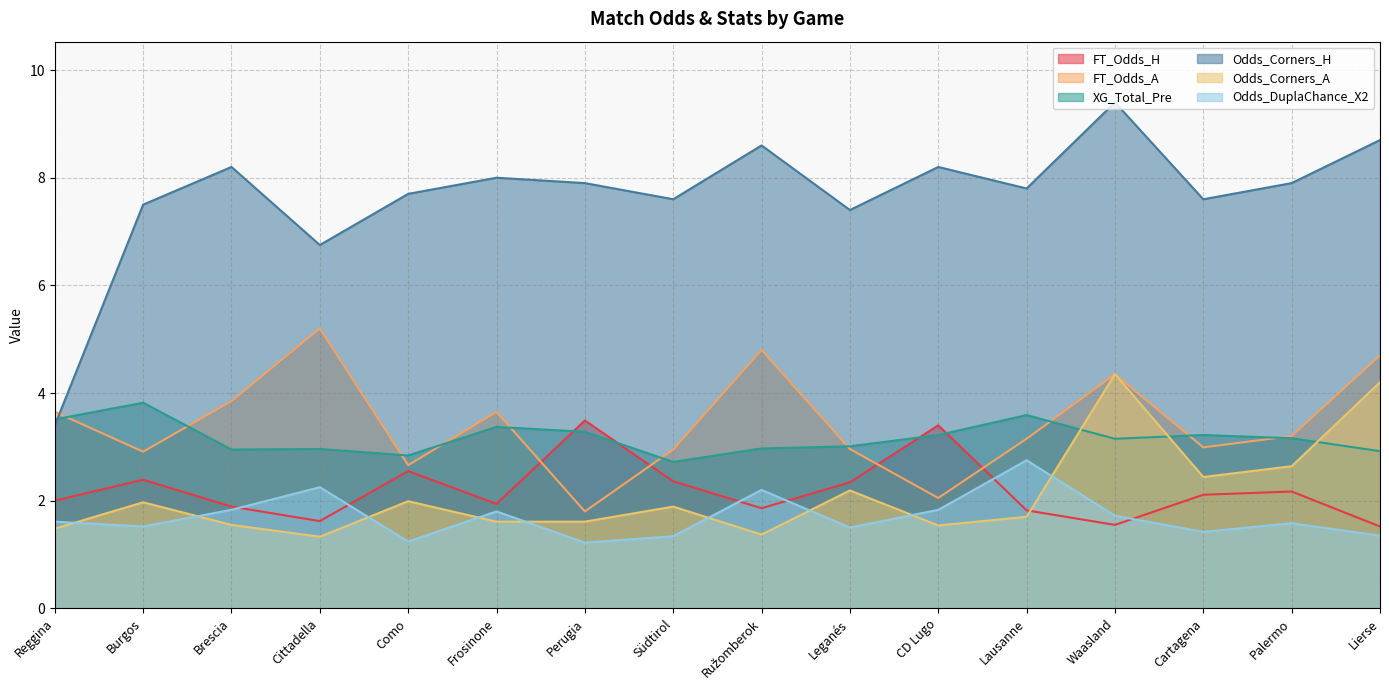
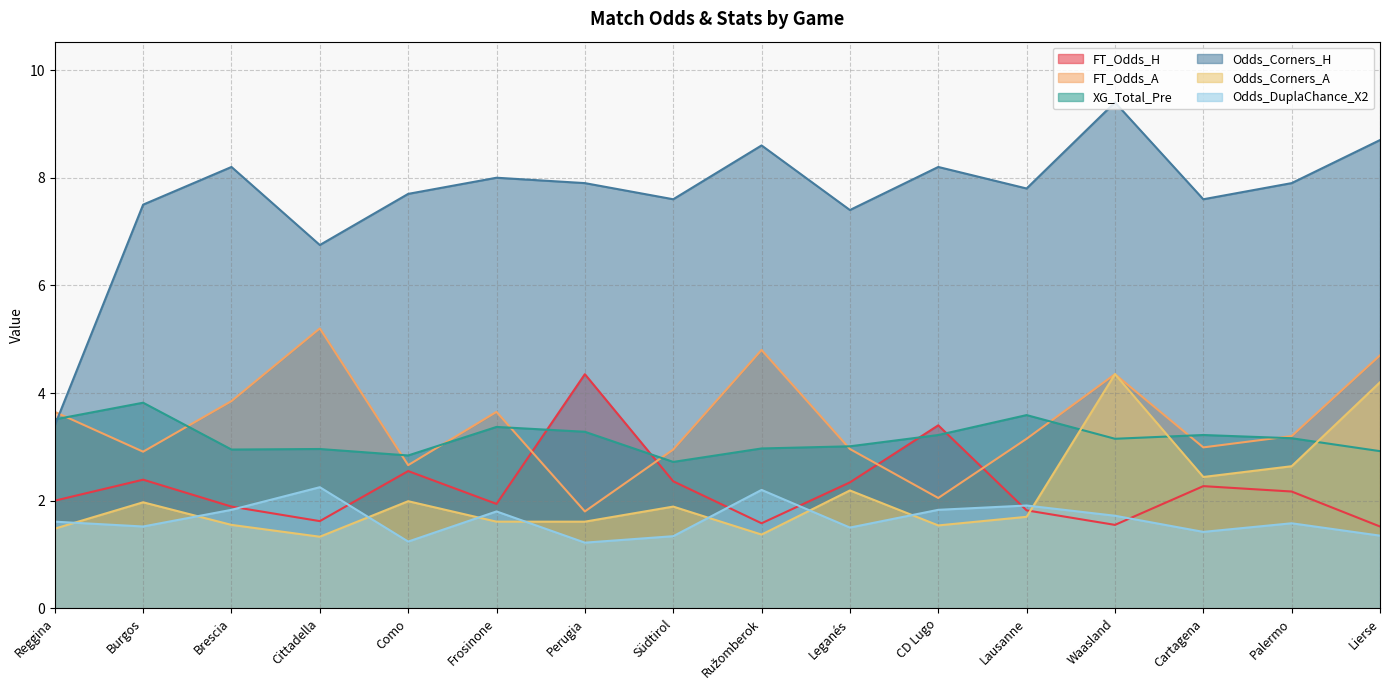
  {
    "FT_Odds_H": {
      "Reggina": 2.0,
      "Burgos": 2.4,
      "Brescia": 1.9,
      "Cittadella": 1.6,
      "Como": 2.6,
      "Frosinone": 1.9,
-     "Perugia": 3.5,
+     "Perugia": 4.4,
      "Südtirol": 2.4,
-     "Ružomberok": 1.9,
+     "Ružomberok": 1.6,
      "Leganés": 2.3,
      "CD Lugo": 3.4,
      "Lausanne": 1.8,
      "Waasland": 1.6,
-     "Cartagena": 2.1,
+     "Cartagena": 2.3,
      "Palermo": 2.2,
      "Lierse": 1.5
    },
    "Odds_DuplaChance_X2": {
      "Reggina": 1.6,
      "Burgos": 1.5,
      "Brescia": 1.8,
      "Cittadella": 2.3,
      "Como": 1.2,
      "Frosinone": 1.8,
      "Perugia": 1.2,
      "Südtirol": 1.3,
      "Ružomberok": 2.2,
      "Leganés": 1.5,
      "CD Lugo": 1.8,
-     "Lausanne": 2.8,
+     "Lausanne": 1.9,
      "Waasland": 1.7,
      "Cartagena": 1.4,
      "Palermo": 1.6,
      "Lierse": 1.4
    }
  }
